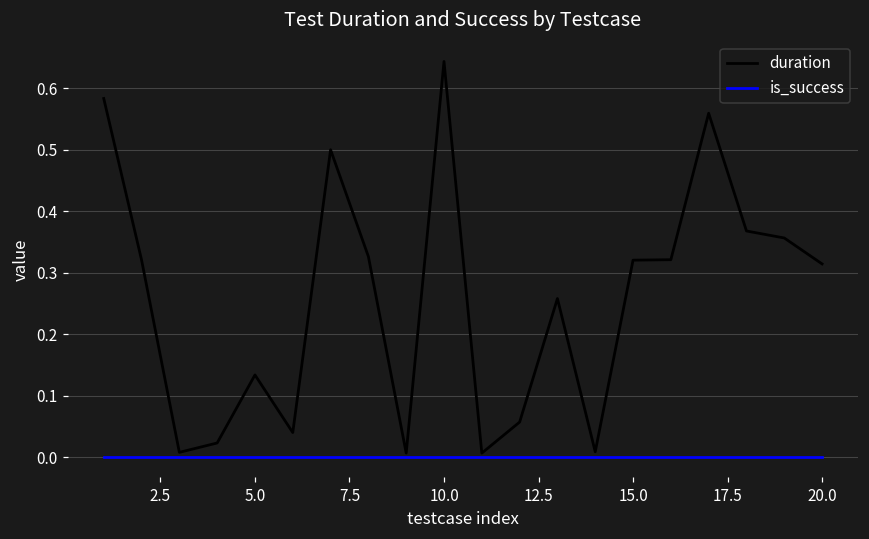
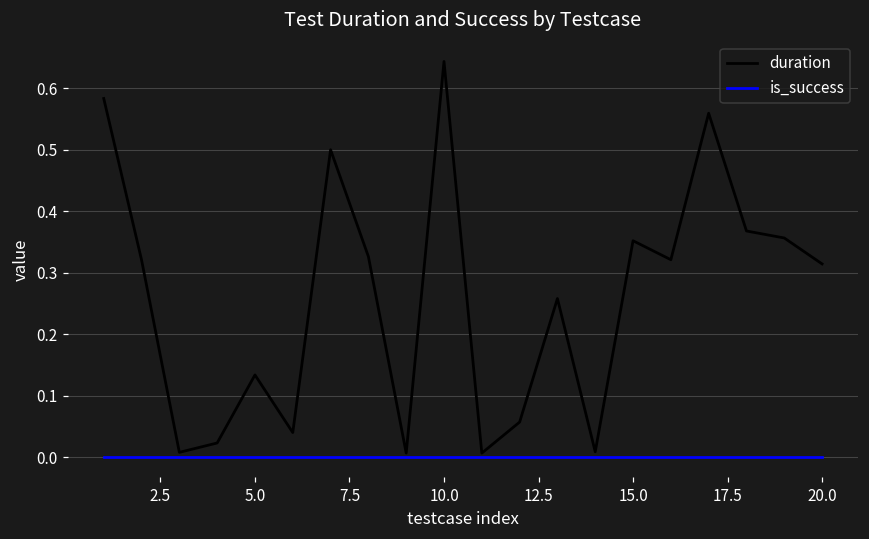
  {
    "duration": {
      "5.0": 0.13,
      "10.0": 0.64,
-     "15.0": 0.32,
+     "15.0": 0.35,
      "20.0": 0.31
    },
    "is_success": {
      "5.0": 0.00,
      "10.0": 0.00,
      "15.0": 0.00,
      "20.0": 0.00
    }
  }
